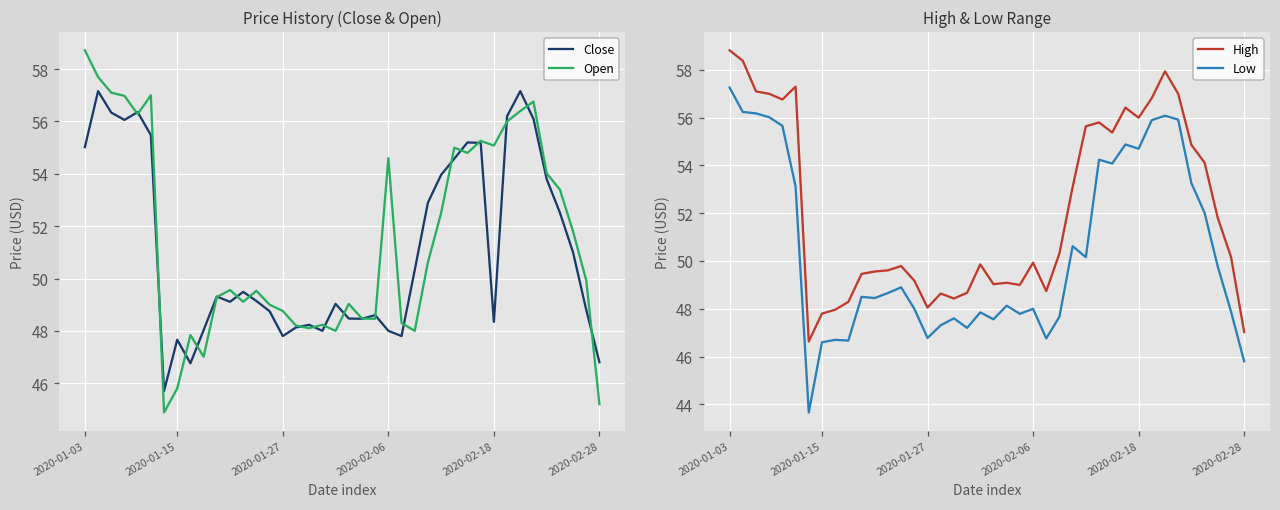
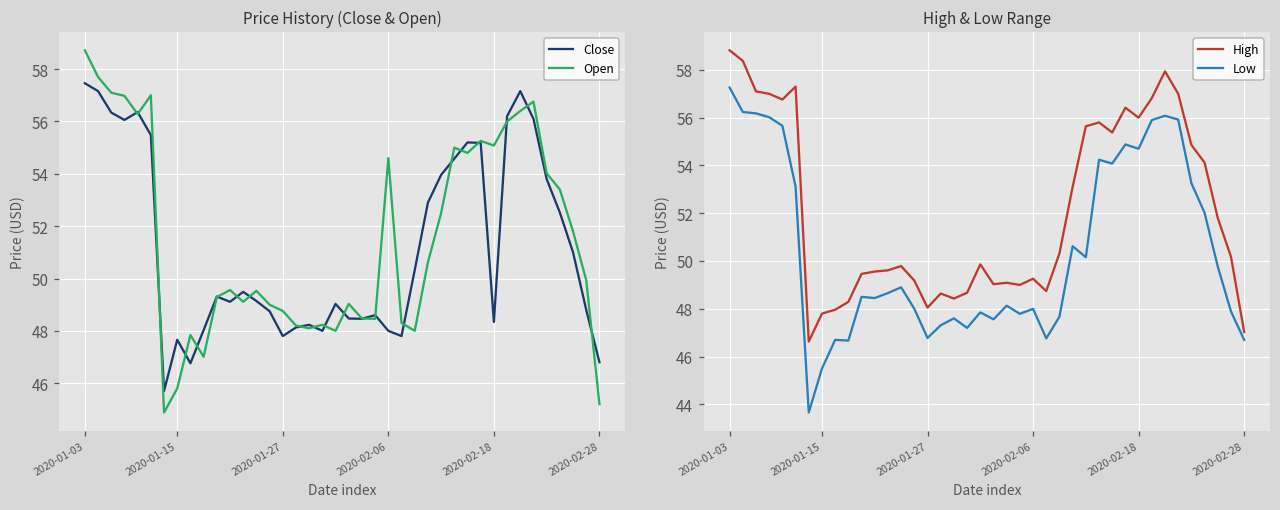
  {
    "Price History (Close & Open)": {
      "Close": {
-       "2020-01-03": 55.0,
+       "2020-01-03": 57.5,
        "2020-01-15": 47.7,
        "2020-01-27": 47.8,
        "2020-02-06": 48.0,
        "2020-02-18": 48.3,
        "2020-02-28": 46.8
      },
      "Open": {
        "2020-01-03": 58.7,
        "2020-01-15": 45.8,
        "2020-01-27": 48.8,
        "2020-02-06": 54.6,
        "2020-02-18": 55.1,
        "2020-02-28": 45.2
      }
    },
    "High & Low Range": {
      "High": {
        "2020-01-03": 58.8,
        "2020-01-15": 47.8,
        "2020-01-27": 48.1,
-       "2020-02-06": 49.9,
+       "2020-02-06": 49.3,
        "2020-02-18": 56.0,
        "2020-02-28": 47.0
      },
      "Low": {
        "2020-01-03": 57.3,
-       "2020-01-15": 46.6,
+       "2020-01-15": 45.5,
        "2020-01-27": 46.8,
        "2020-02-06": 48.0,
        "2020-02-18": 54.7,
-       "2020-02-28": 45.8
+       "2020-02-28": 46.7
      }
    }
  }
